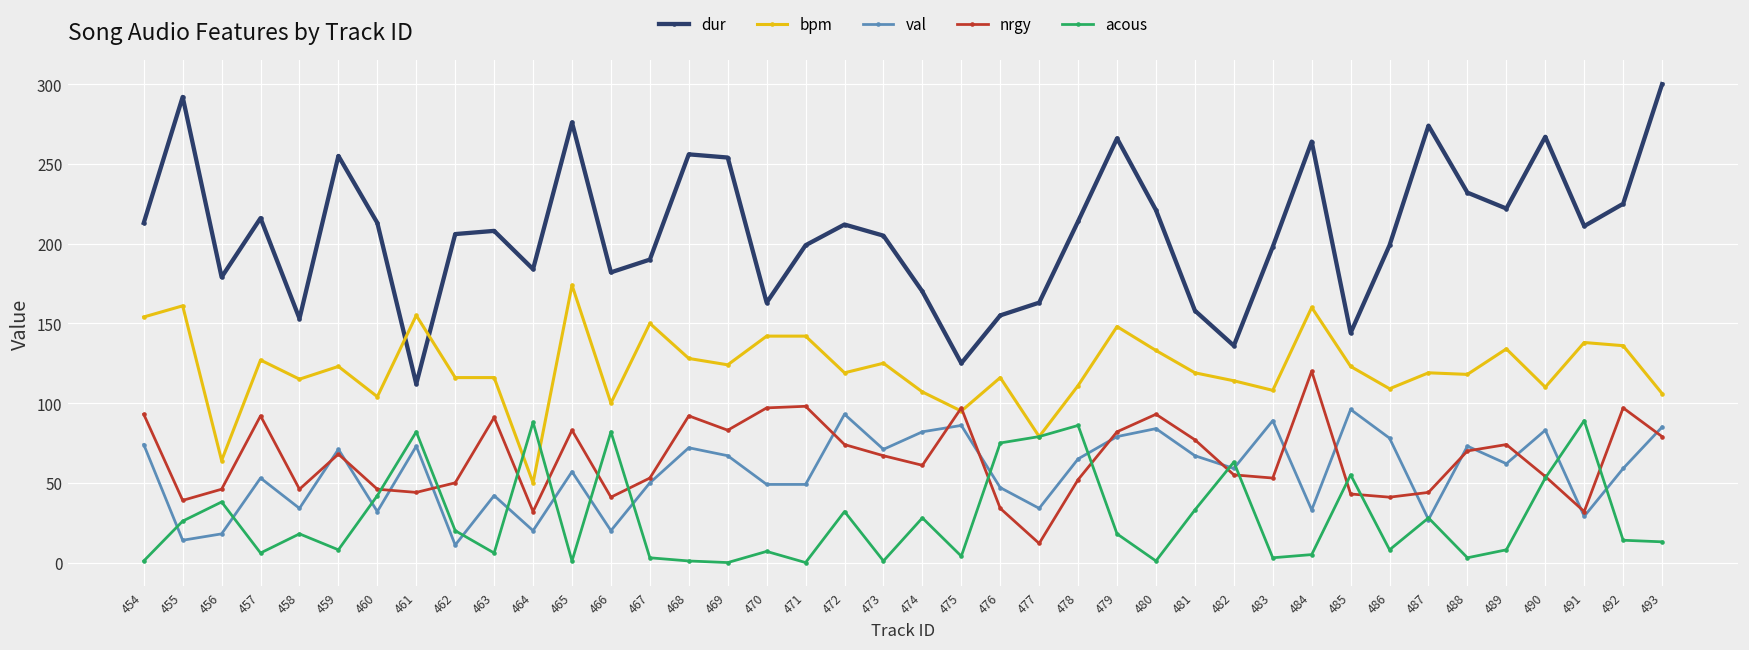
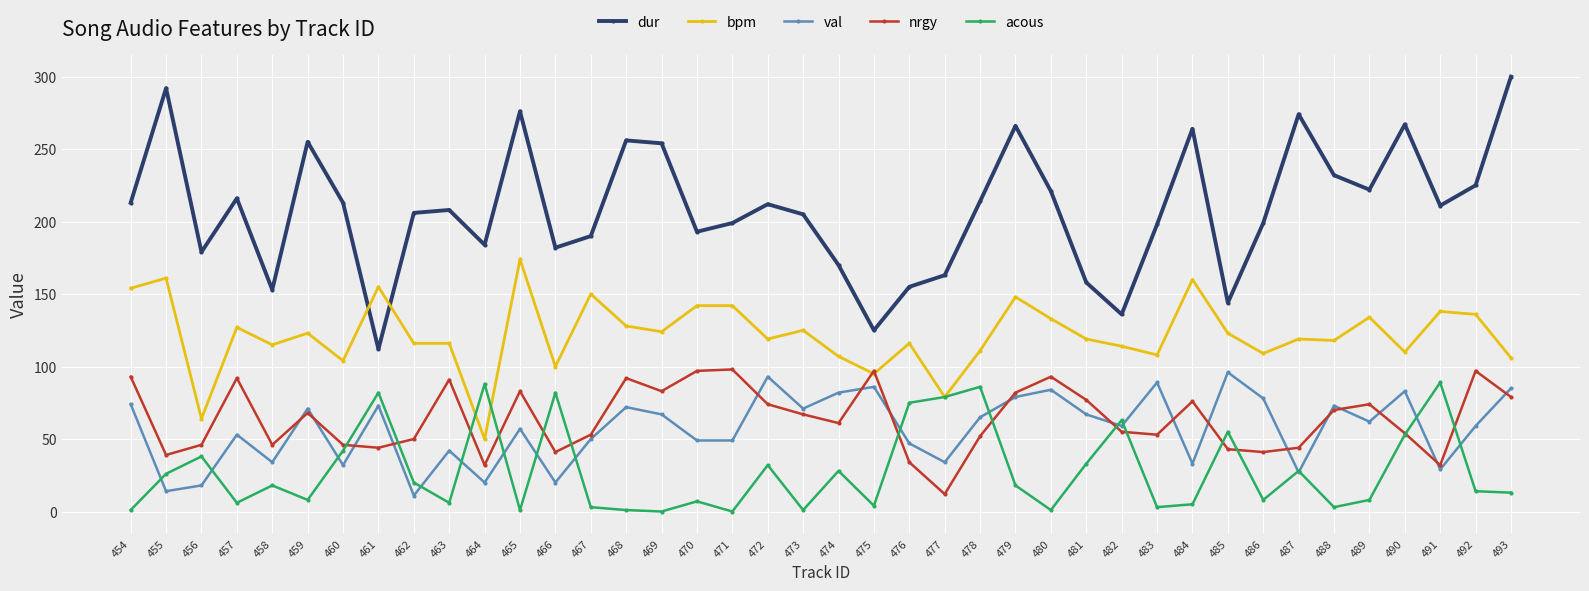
  {
    "dur": {
      "454": 213,
      "455": 292,
      "456": 179,
      "457": 216,
      "458": 153,
      "459": 255,
      "460": 213,
      "461": 112,
      "462": 206,
      "463": 208,
      "464": 184,
      "465": 276,
      "466": 182,
      "467": 190,
      "468": 256,
      "469": 254,
-     "470": 163,
+     "470": 193,
      "471": 199,
      "472": 212,
      "473": 205,
      "474": 170,
      "475": 125,
      "476": 155,
      "477": 163,
      "478": 214,
      "479": 266,
      "480": 221,
      "481": 158,
      "482": 136,
      "483": 198,
      "484": 264,
      "485": 144,
      "486": 199,
      "487": 274,
      "488": 232,
      "489": 222,
      "490": 267,
      "491": 211,
      "492": 225,
      "493": 300
    },
    "bpm": {
      "454": 154,
      "455": 161,
      "456": 64,
      "457": 127,
      "458": 115,
      "459": 123,
      "460": 104,
      "461": 155,
      "462": 116,
      "463": 116,
      "464": 50,
      "465": 174,
      "466": 100,
      "467": 150,
      "468": 128,
      "469": 124,
      "470": 142,
      "471": 142,
      "472": 119,
      "473": 125,
      "474": 107,
      "475": 95,
      "476": 116,
      "478": 111,
      "479": 148,
      "480": 133,
      "481": 119,
      "482": 114,
      "483": 108,
      "484": 160,
      "485": 123,
      "486": 109,
      "487": 119,
      "488": 118,
      "489": 134,
      "490": 110,
      "491": 138,
      "492": 136,
      "493": 106
    },
    "val": {
      "454": 74,
      "455": 14,
      "456": 18,
      "457": 53,
      "458": 34,
      "459": 71,
      "460": 32,
      "461": 73,
      "462": 11,
      "463": 42,
      "464": 20,
      "465": 57,
      "466": 20,
      "467": 50,
      "468": 72,
      "469": 67,
      "470": 49,
      "471": 49,
      "472": 93,
      "473": 71,
      "474": 82,
      "475": 86,
      "476": 47,
      "477": 34,
      "478": 65,
      "479": 79,
      "480": 84,
      "481": 67,
      "482": 59,
      "483": 89,
      "484": 33,
      "485": 96,
      "486": 78,
      "488": 73,
      "489": 62,
      "490": 83,
      "491": 29,
      "492": 59,
      "493": 85
    },
    "nrgy": {
      "454": 93,
      "455": 39,
      "456": 46,
      "457": 92,
      "458": 46,
      "459": 68,
      "460": 46,
      "461": 44,
      "462": 50,
      "463": 91,
      "464": 32,
      "465": 83,
      "466": 41,
      "467": 53,
      "468": 92,
      "469": 83,
      "470": 97,
      "471": 98,
      "472": 74,
      "473": 67,
      "474": 61,
      "475": 97,
      "476": 34,
      "477": 12,
      "478": 52,
      "479": 82,
      "480": 93,
      "481": 77,
      "482": 55,
      "483": 53,
-     "484": 120,
+     "484": 76,
      "485": 43,
      "486": 41,
      "487": 44,
      "488": 70,
      "489": 74,
      "491": 32,
      "492": 97,
      "493": 79
    },
    "acous": {
      "454": 1,
      "455": 26,
      "456": 38,
      "457": 6,
      "458": 18,
      "459": 8,
      "460": 42,
      "461": 82,
      "462": 20,
      "463": 6,
      "464": 88,
      "465": 1,
      "466": 82,
      "467": 3,
      "468": 1,
      "469": 0,
      "470": 7,
      "471": 0,
      "472": 32,
      "473": 1,
      "474": 28,
      "475": 4,
      "476": 75,
      "478": 86,
      "479": 18,
      "480": 1,
      "481": 33,
      "482": 63,
      "483": 3,
      "484": 5,
      "485": 55,
      "486": 8,
      "488": 3,
      "489": 8,
      "491": 89,
      "492": 14,
      "493": 13
    }
  }
